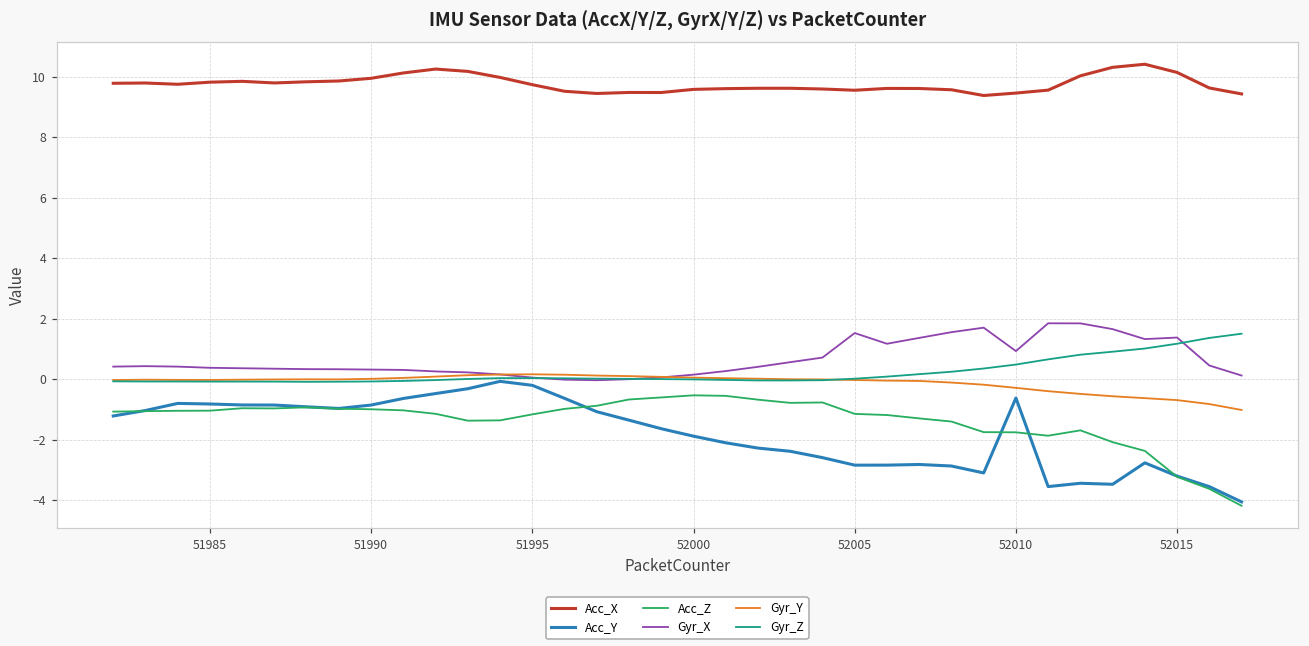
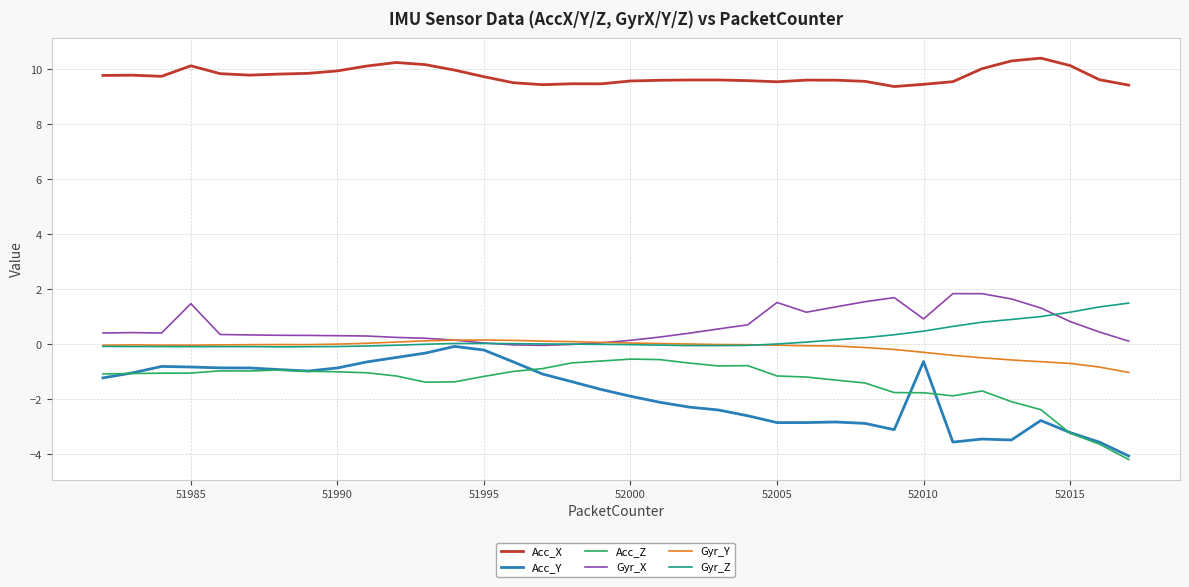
  {
    "Acc_X": {
-     "51985": 9.8,
+     "51985": 10.1,
      "51990": 9.9,
      "51995": 9.7,
      "52000": 9.6,
      "52005": 9.6,
      "52010": 9.5,
      "52015": 10.1
    },
    "Acc_Y": {
      "51985": -0.8,
      "51990": -0.9,
      "51995": -0.2,
      "52000": -1.9,
      "52005": -2.8,
      "52010": -0.6
    },
    "Gyr_X": {
-     "51985": 0.4,
+     "51985": 1.5,
      "51990": 0.3,
      "52000": 0.1,
      "52005": 1.5,
      "52010": 0.9,
-     "52015": 1.4
+     "52015": 0.8
    },
    "Gyr_Y": {
      "51995": 0.2,
      "52010": -0.3,
      "52015": -0.7
    }
  }
